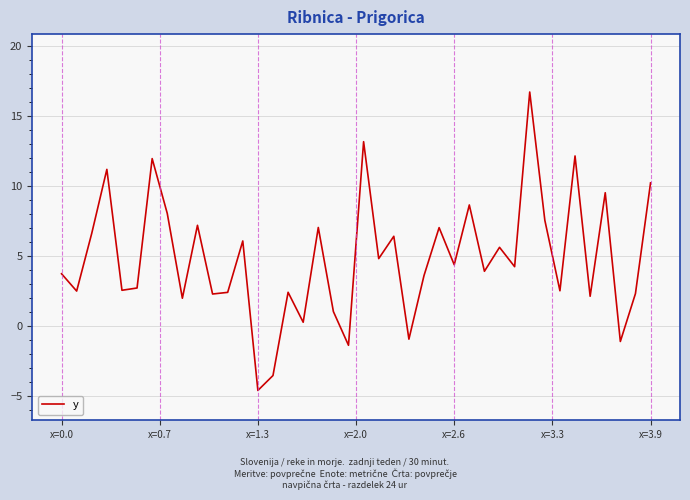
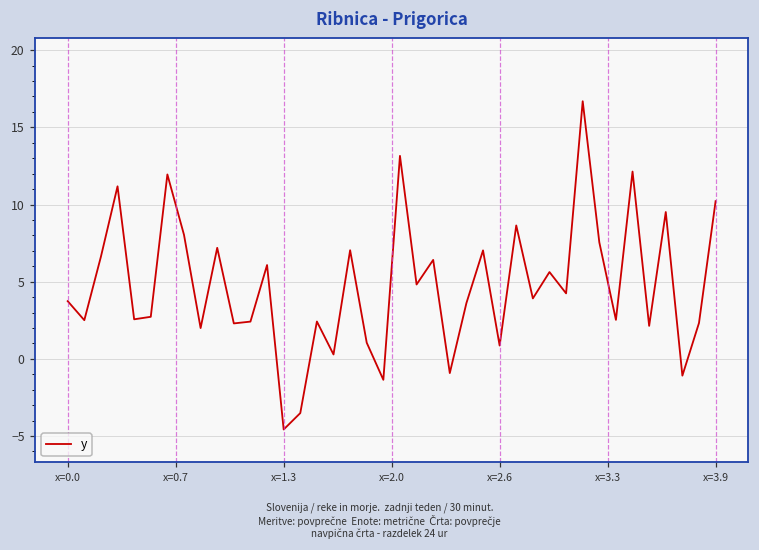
  {
    "x=0.0": 3.7,
    "x=1.3": -4.6,
-   "x=2.6": 4.4,
+   "x=2.6": 0.9,
    "x=3.9": 10.2
  }
